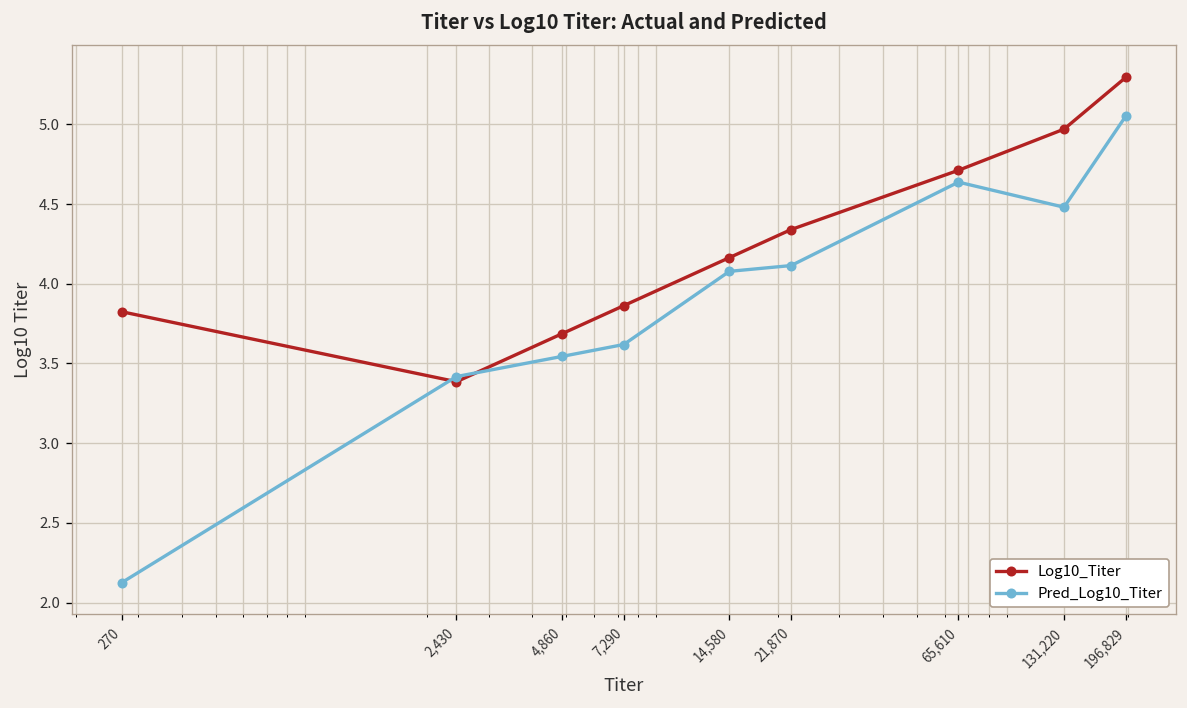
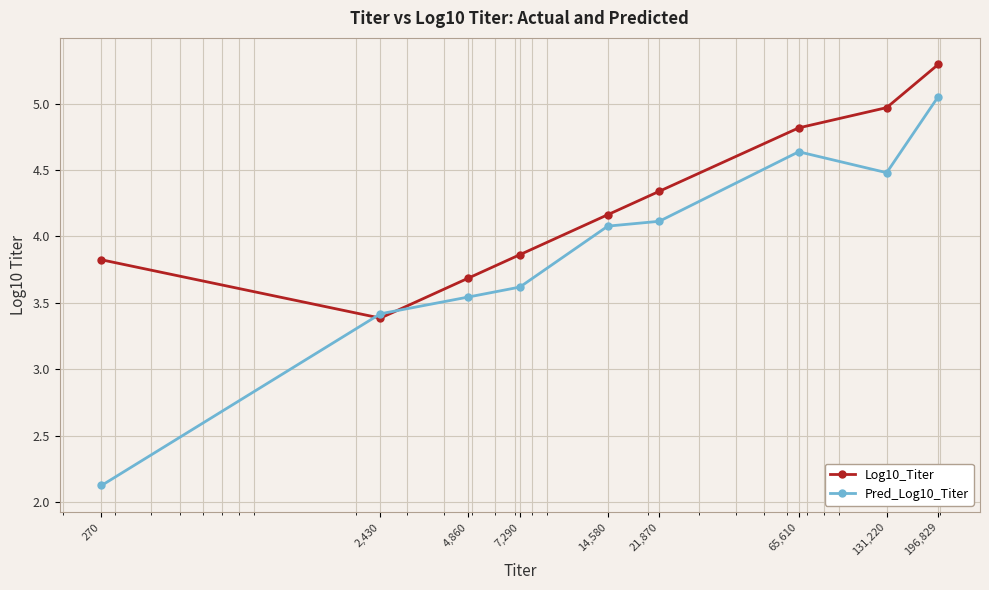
  {
    "Log10_Titer": {
      "270": 3.82,
      "2,430": 3.39,
      "4,860": 3.69,
      "7,290": 3.86,
      "14,580": 4.16,
      "21,870": 4.34,
-     "65,610": 4.71,
+     "65,610": 4.82,
      "131,220": 4.97,
      "196,829": 5.29
    },
    "Pred_Log10_Titer": {
      "270": 2.13,
      "2,430": 3.42,
      "4,860": 3.54,
      "7,290": 3.62,
      "14,580": 4.08,
      "21,870": 4.11,
      "65,610": 4.64,
      "131,220": 4.48,
      "196,829": 5.05
    }
  }
